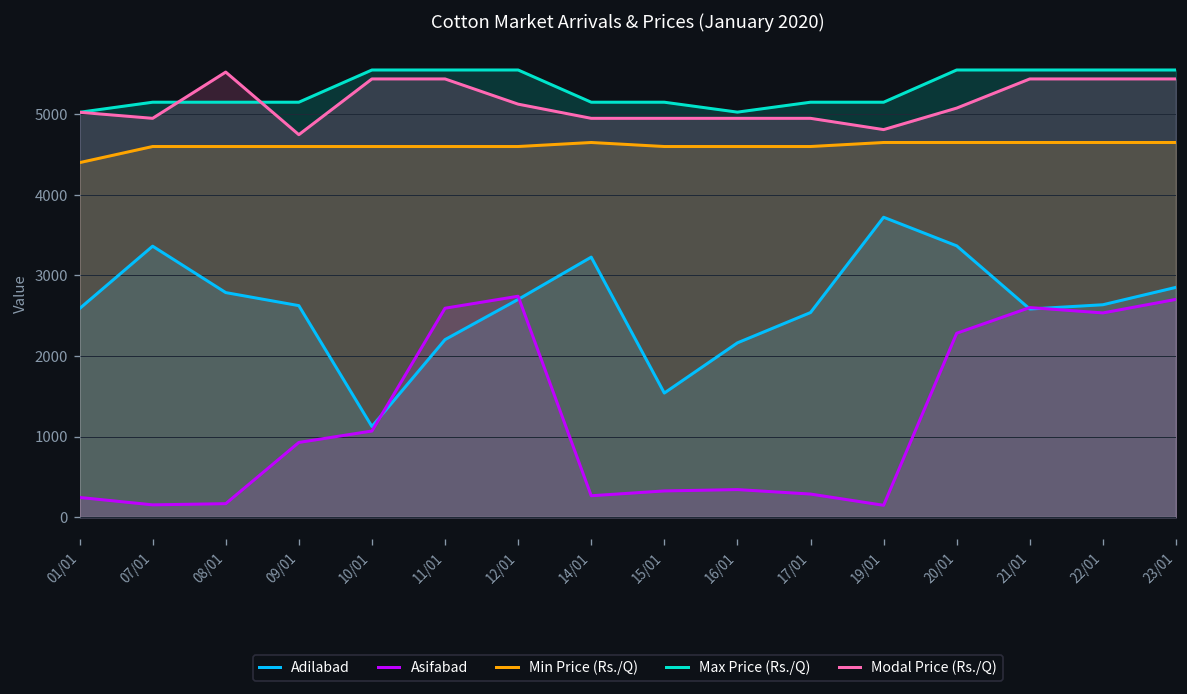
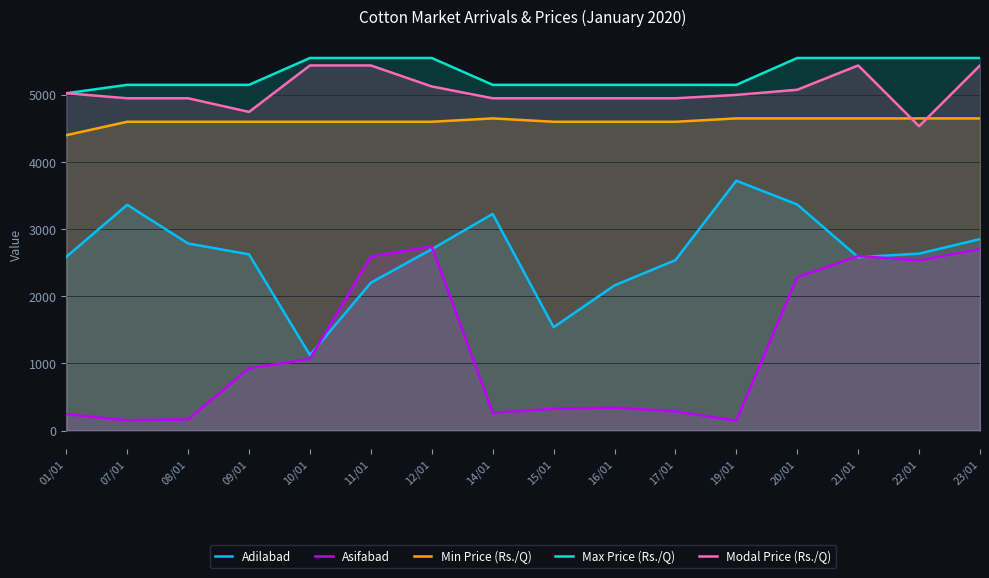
  {
    "Adilabad": {
      "01/01": 2600,
      "07/01": 3400,
      "08/01": 2800,
      "09/01": 2600,
      "10/01": 1100,
      "11/01": 2200,
      "12/01": 2700,
      "14/01": 3200,
      "15/01": 1500,
      "16/01": 2200,
      "17/01": 2500,
      "19/01": 3700,
      "20/01": 3400,
      "22/01": 2600,
      "23/01": 2900
    },
    "Asifabad": {
      "01/01": 200,
      "07/01": 200,
      "08/01": 200,
      "09/01": 900,
      "10/01": 1100,
      "11/01": 2600,
      "12/01": 2700,
      "14/01": 300,
      "15/01": 300,
      "16/01": 300,
      "17/01": 300,
      "19/01": 100,
      "20/01": 2300,
      "22/01": 2500,
      "23/01": 2700
    },
    "Min Price (Rs./Q)": {
      "01/01": 4400,
      "07/01": 4600,
      "08/01": 4600,
      "09/01": 4600,
      "10/01": 4600,
      "11/01": 4600,
      "12/01": 4600,
      "14/01": 4700,
      "15/01": 4600,
      "16/01": 4600,
      "17/01": 4600,
      "19/01": 4700,
      "20/01": 4700,
      "21/01": 4700,
      "22/01": 4700,
      "23/01": 4700
    },
    "Max Price (Rs./Q)": {
      "07/01": 5200,
      "08/01": 5200,
      "09/01": 5200,
      "10/01": 5600,
      "11/01": 5600,
      "12/01": 5600,
      "14/01": 5200,
      "15/01": 5200,
-     "16/01": 5000,
+     "16/01": 5200,
      "17/01": 5200,
      "19/01": 5200,
      "20/01": 5600,
      "21/01": 5600,
      "22/01": 5600,
      "23/01": 5600
    },
    "Modal Price (Rs./Q)": {
      "07/01": 5000,
-     "08/01": 5500,
+     "08/01": 5000,
      "09/01": 4700,
      "10/01": 5400,
      "11/01": 5400,
      "12/01": 5100,
      "14/01": 5000,
      "15/01": 5000,
      "16/01": 5000,
      "17/01": 5000,
-     "19/01": 4800,
+     "19/01": 5000,
      "20/01": 5100,
      "21/01": 5400,
-     "22/01": 5400,
+     "22/01": 4500,
      "23/01": 5400
    }
  }
